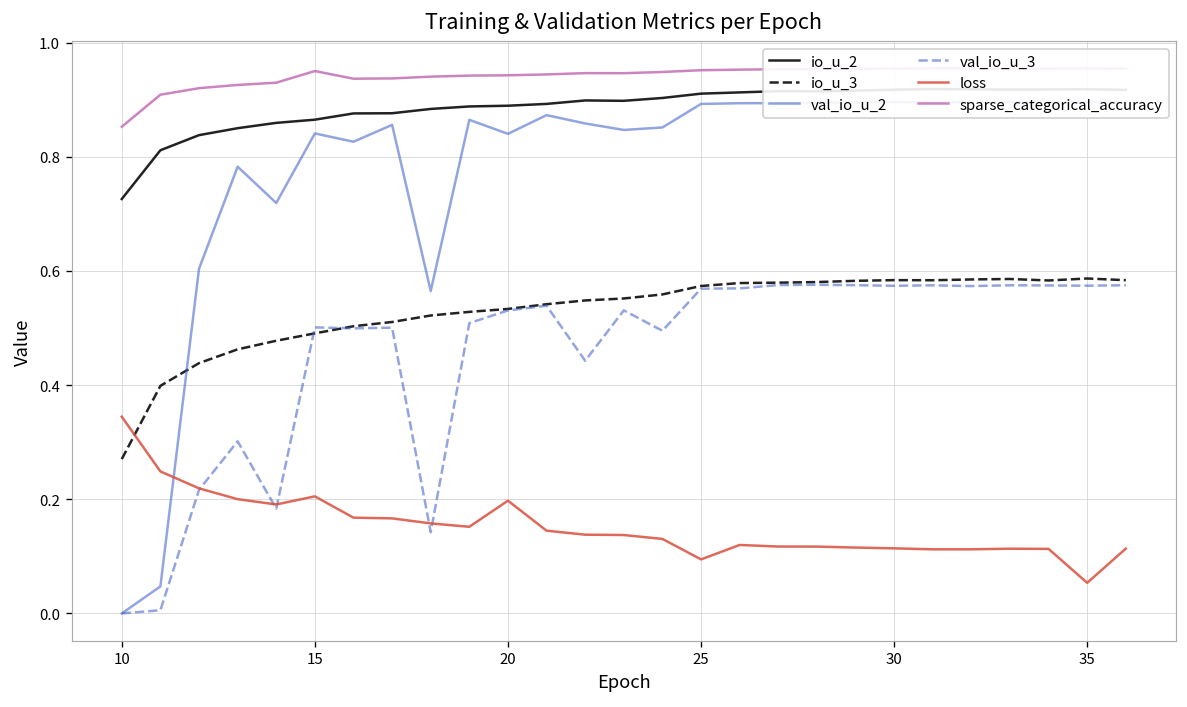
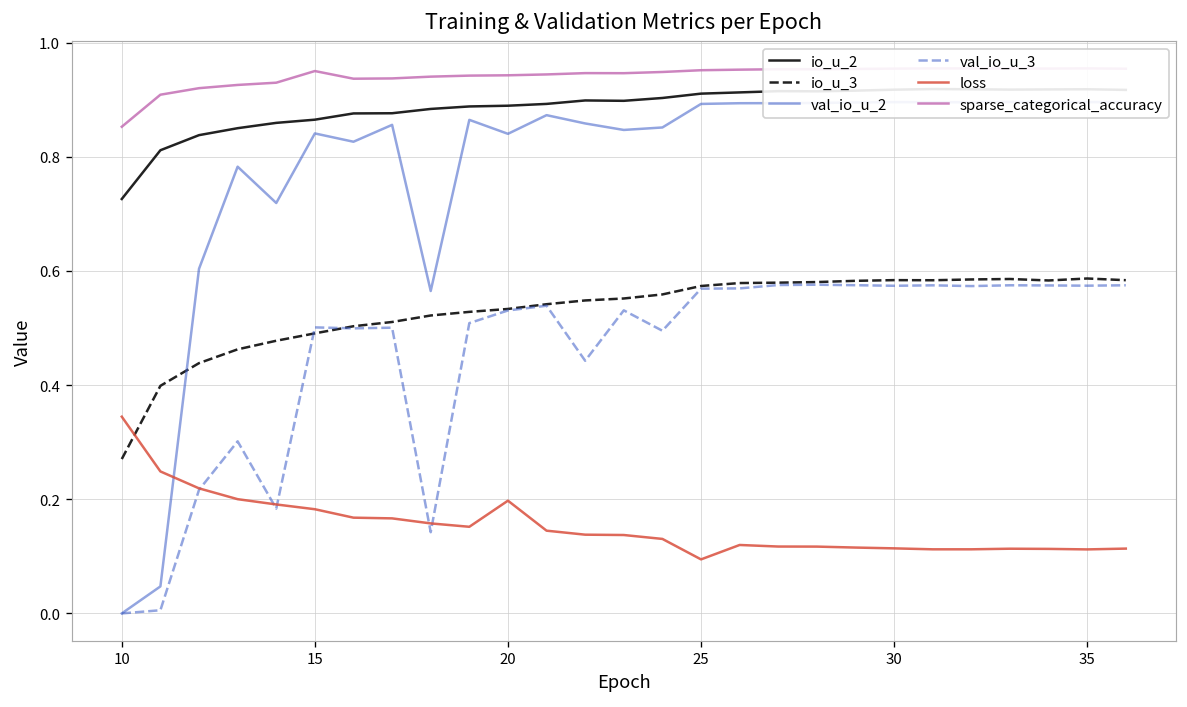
  {
    "loss": {
      "10": 0.34,
-     "15": 0.21,
+     "15": 0.18,
      "20": 0.20,
      "25": 0.09,
      "30": 0.11,
-     "35": 0.05
+     "35": 0.11
    },
    "sparse_categorical_accuracy": {
      "10": 0.85,
      "15": 0.95,
      "20": 0.94,
      "25": 0.95
    }
  }
